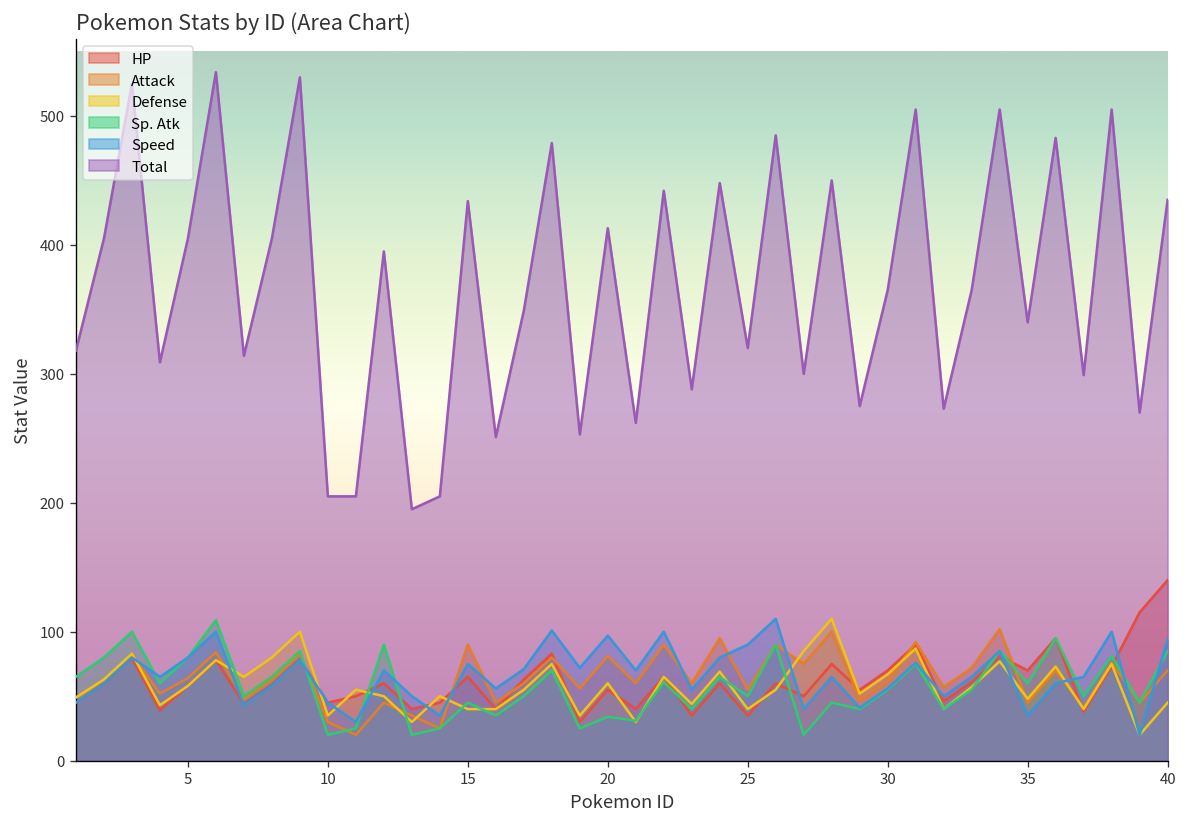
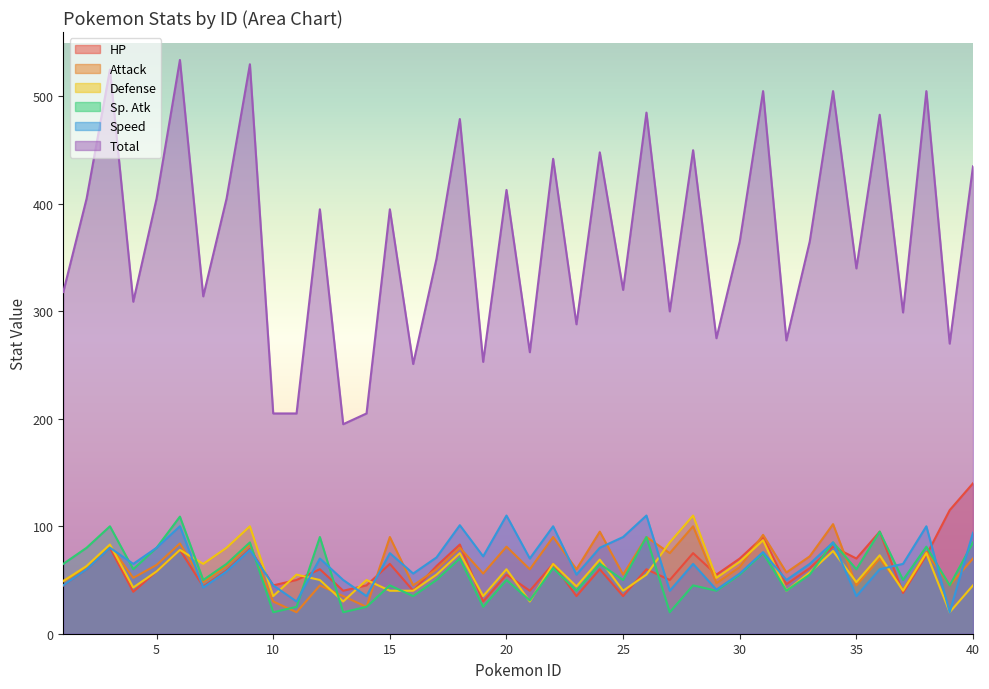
  {
    "Sp. Atk": {
      "10": 20,
      "15": 45,
-     "20": 34,
+     "20": 50,
      "25": 50,
      "35": 60,
      "40": 85
    },
    "Speed": {
      "15": 75,
-     "20": 97,
+     "20": 110,
      "25": 90,
      "35": 35,
      "40": 94
    },
    "Total": {
      "5": 405,
      "10": 205,
-     "15": 434,
+     "15": 395,
      "20": 413,
      "25": 320,
      "30": 365,
      "35": 340,
      "40": 435
    }
  }
